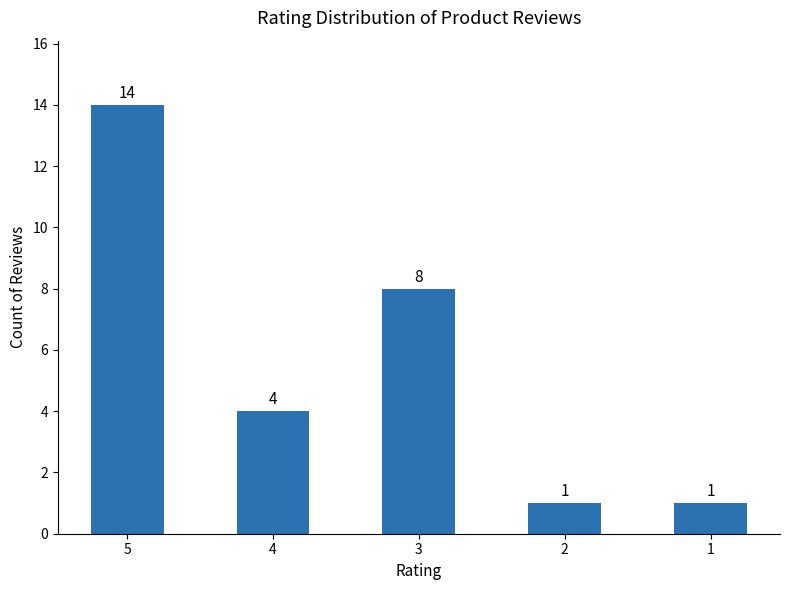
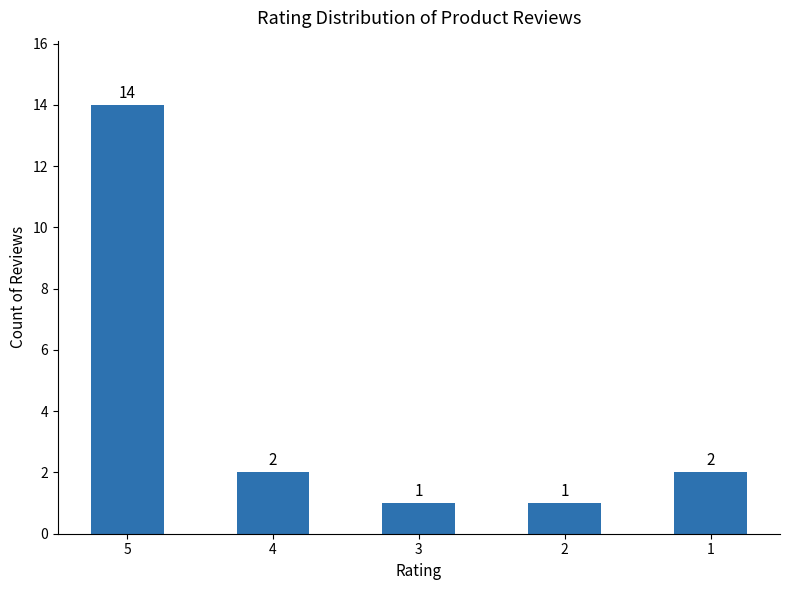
  {
    "5": 14,
-   "4": 4,
-   "3": 8,
+   "4": 2,
+   "3": 1,
    "2": 1,
-   "1": 1
+   "1": 2
  }
